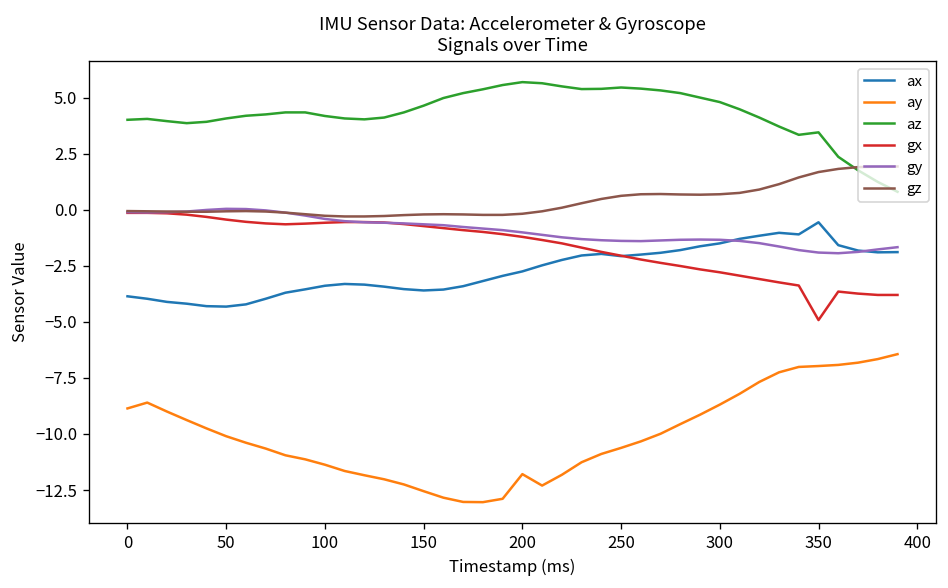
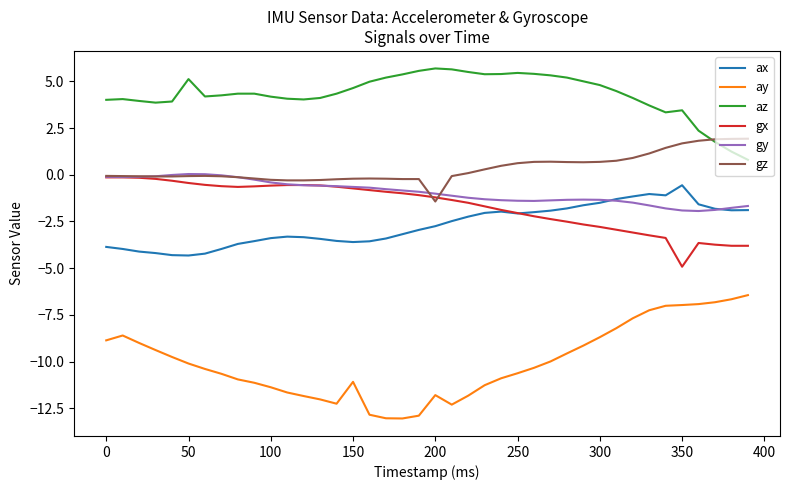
  {
    "ax": {
      "0": -3.9,
      "50": -4.3,
      "100": -3.4,
      "150": -3.6,
      "200": -2.8,
      "300": -1.5,
      "350": -0.6
    },
    "ay": {
      "0": -8.9,
      "50": -10.1,
      "100": -11.4,
-     "150": -12.6,
+     "150": -11.1,
      "200": -11.8,
      "250": -10.6,
      "300": -8.7,
      "350": -7.0
    },
    "az": {
      "0": 4.0,
-     "50": 4.1,
+     "50": 5.1,
      "100": 4.2,
      "150": 4.6,
      "200": 5.7,
      "250": 5.5,
      "300": 4.8,
      "350": 3.5
    },
    "gx": {
      "50": -0.4,
      "100": -0.6,
      "200": -1.2,
      "300": -2.8,
      "350": -4.9
    },
    "gy": {
      "100": -0.4,
      "200": -1.0,
      "250": -1.4,
      "300": -1.3,
      "350": -1.9
    },
    "gz": {
      "100": -0.3,
      "150": -0.2,
-     "200": -0.2,
+     "200": -1.4,
      "250": 0.6,
      "300": 0.7,
      "350": 1.7
    }
  }
